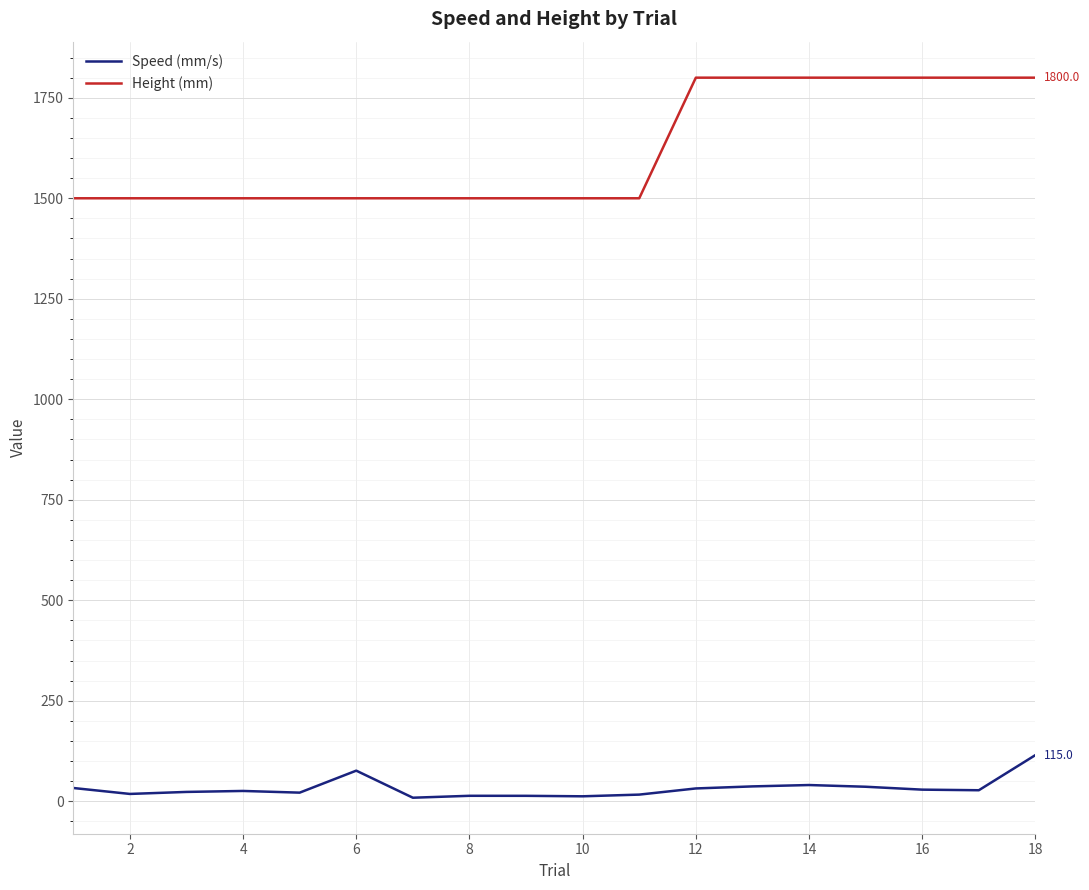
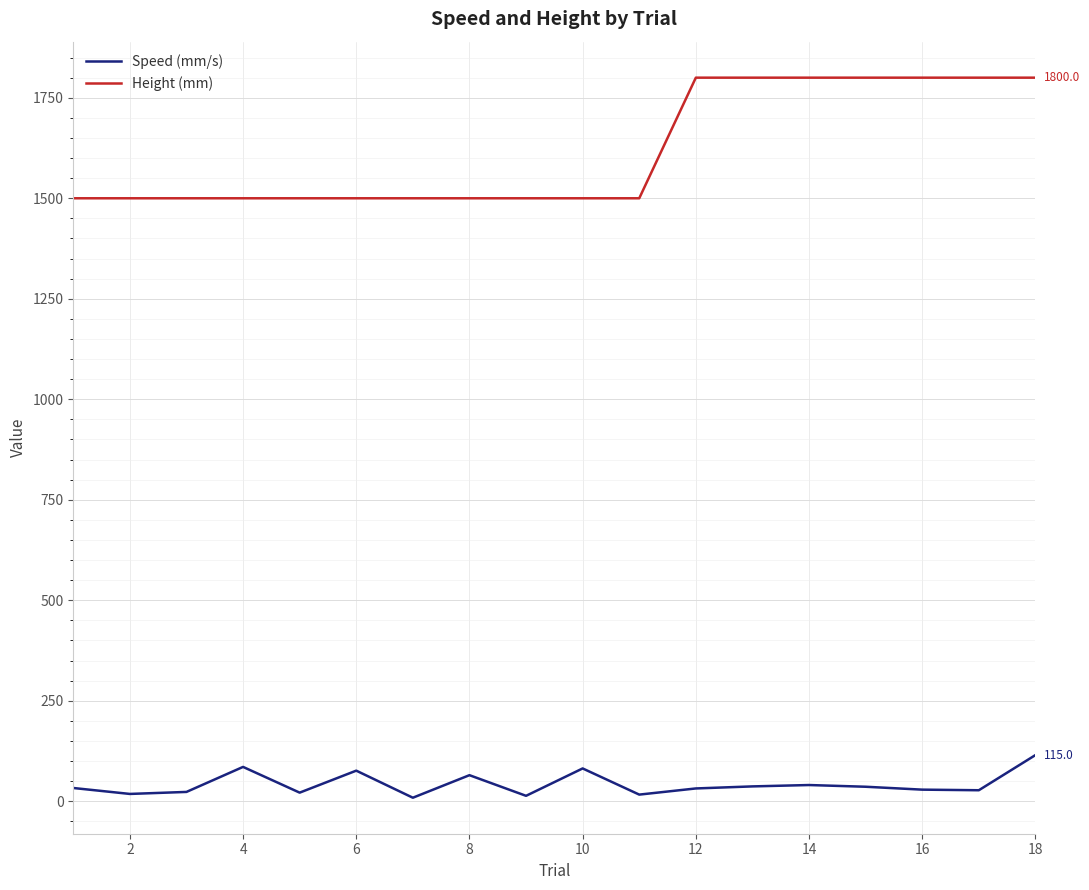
  {
    "Speed (mm/s)": {
      "2": 20,
-     "4": 30,
+     "4": 90,
      "6": 80,
-     "8": 10,
-     "10": 10,
+     "8": 60,
+     "10": 80,
      "12": 30,
      "14": 40,
      "16": 30
    },
    "Height (mm)": {
      "18": 1800.0
    }
  }
